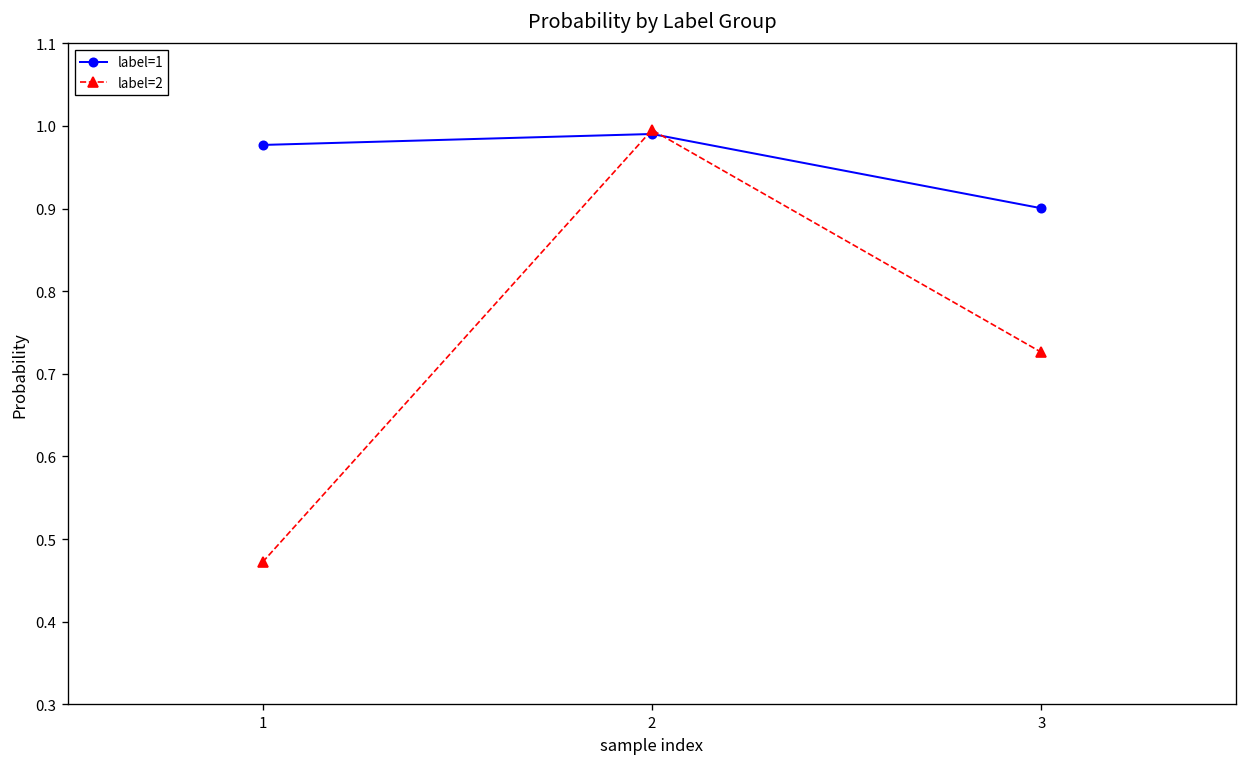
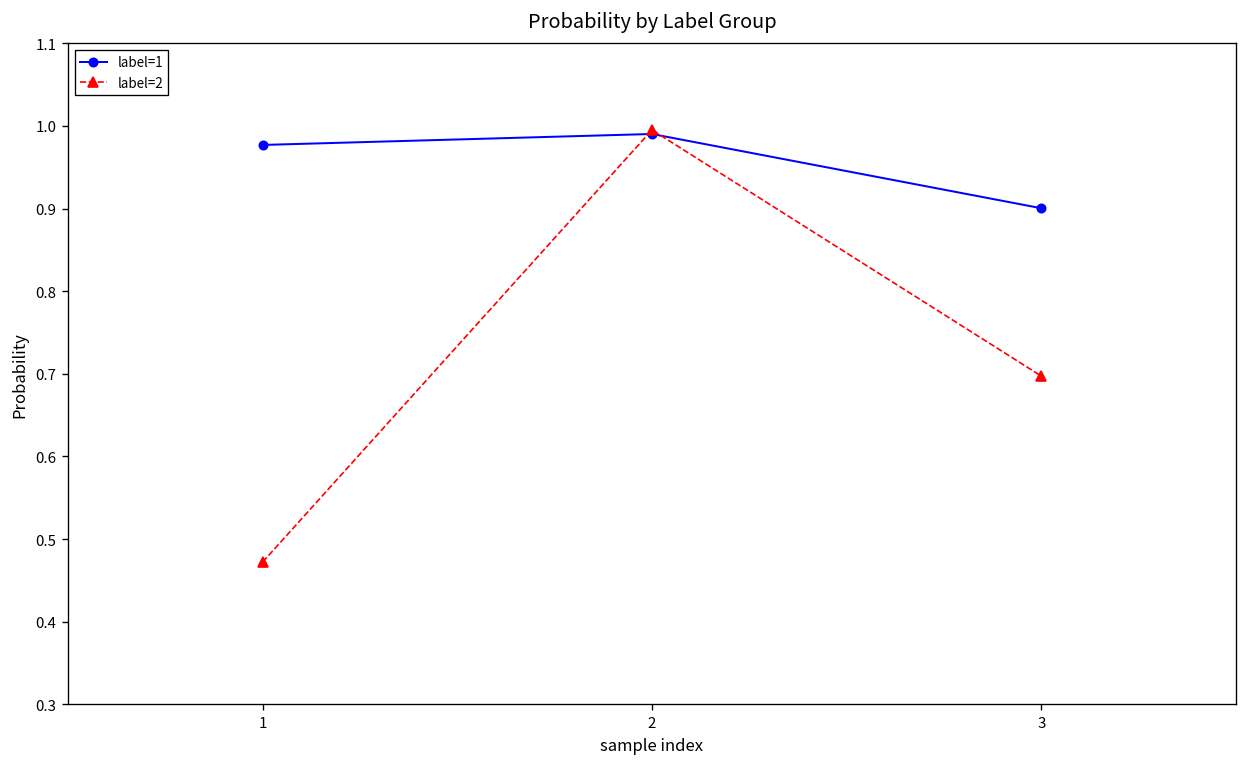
  {
    "label=1": {
      "1": 0.98,
      "2": 0.99,
      "3": 0.90
    },
    "label=2": {
      "1": 0.47,
      "2": 1.00,
-     "3": 0.73
+     "3": 0.70
    }
  }
